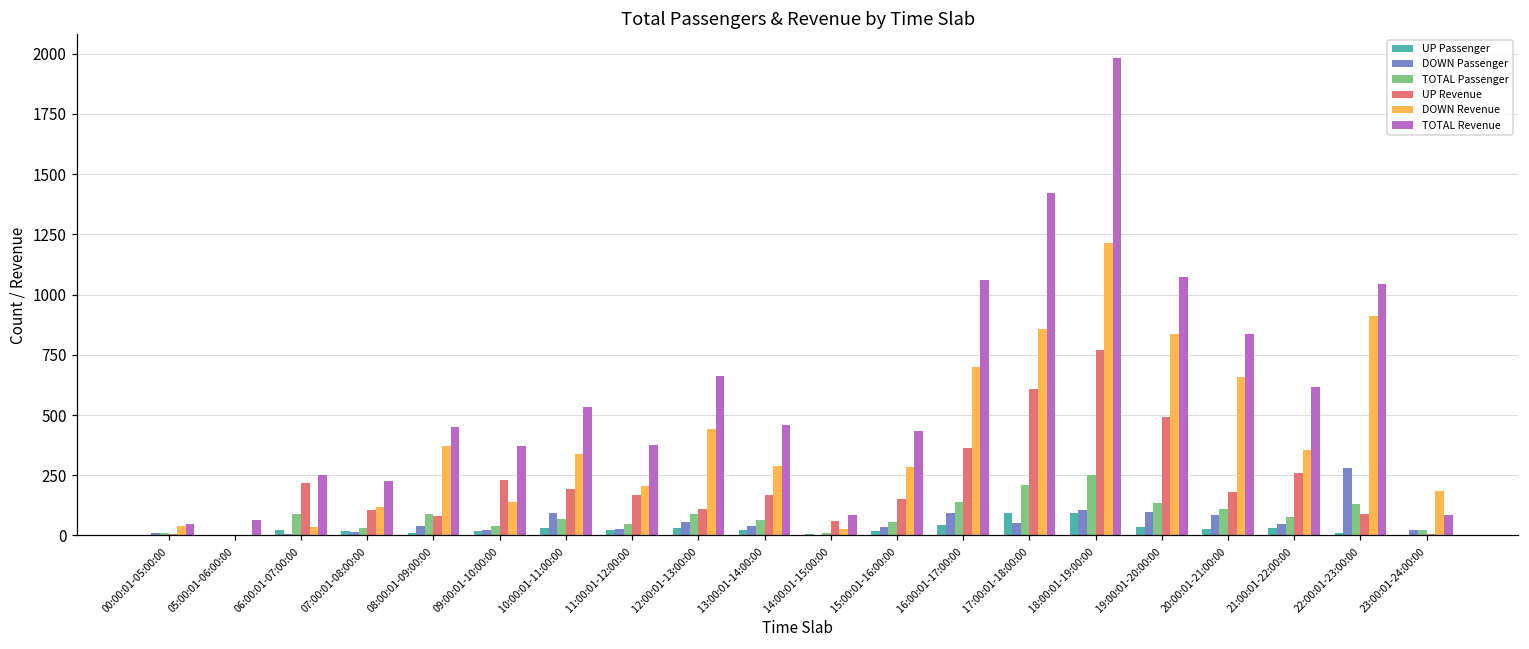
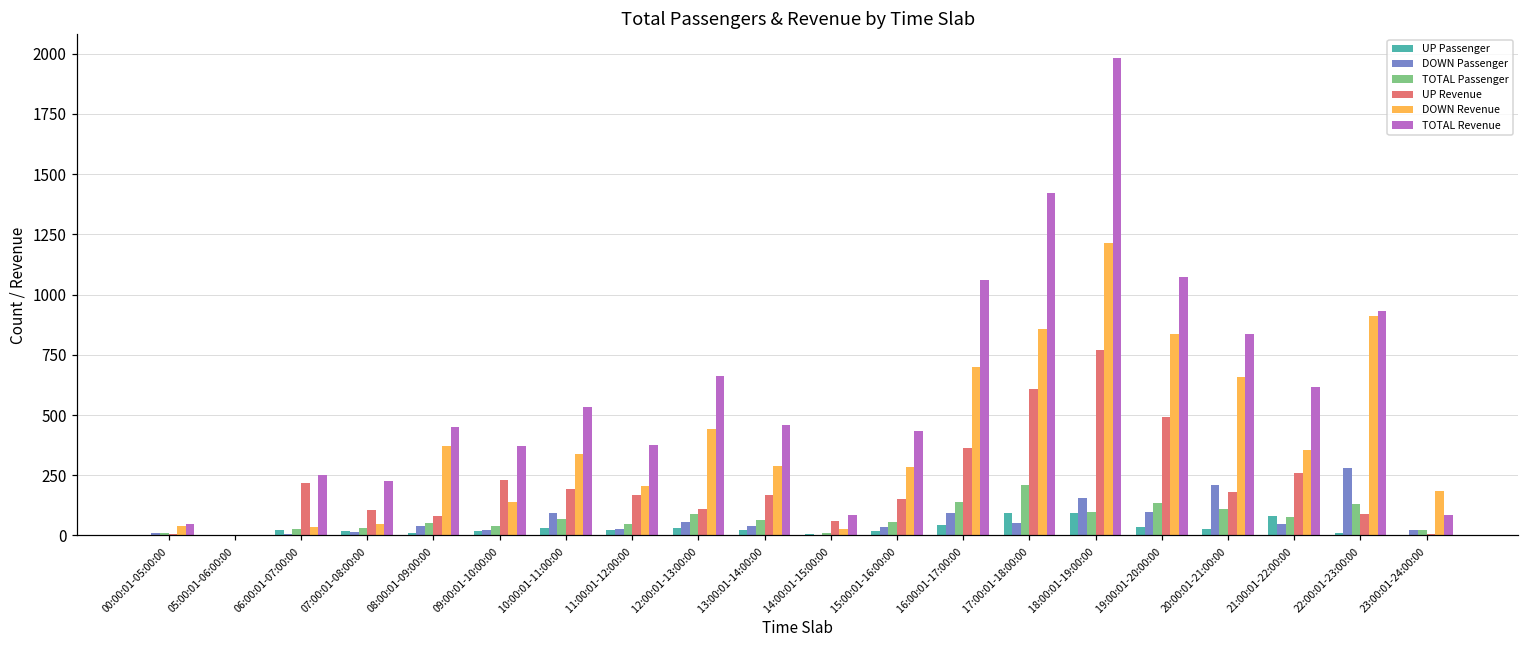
  {
    "UP Passenger": {
      "05:00:01-06:00:00": 0,
      "06:00:01-07:00:00": 20,
      "07:00:01-08:00:00": 20,
      "09:00:01-10:00:00": 20,
      "10:00:01-11:00:00": 30,
      "11:00:01-12:00:00": 20,
      "12:00:01-13:00:00": 30,
      "13:00:01-14:00:00": 20,
      "15:00:01-16:00:00": 20,
      "16:00:01-17:00:00": 40,
      "17:00:01-18:00:00": 90,
      "18:00:01-19:00:00": 90,
      "19:00:01-20:00:00": 40,
      "20:00:01-21:00:00": 30,
-     "21:00:01-22:00:00": 30
+     "21:00:01-22:00:00": 80
    },
    "DOWN Passenger": {
      "05:00:01-06:00:00": 0,
      "07:00:01-08:00:00": 20,
      "08:00:01-09:00:00": 40,
      "09:00:01-10:00:00": 20,
      "10:00:01-11:00:00": 90,
      "11:00:01-12:00:00": 30,
      "12:00:01-13:00:00": 60,
      "13:00:01-14:00:00": 40,
      "15:00:01-16:00:00": 40,
      "16:00:01-17:00:00": 90,
      "17:00:01-18:00:00": 50,
-     "18:00:01-19:00:00": 110,
+     "18:00:01-19:00:00": 160,
      "19:00:01-20:00:00": 100,
-     "20:00:01-21:00:00": 90,
+     "20:00:01-21:00:00": 210,
      "21:00:01-22:00:00": 50,
      "22:00:01-23:00:00": 280,
      "23:00:01-24:00:00": 20
    },
    "TOTAL Passenger": {
      "00:00:01-05:00:00": 10,
      "05:00:01-06:00:00": 0,
-     "06:00:01-07:00:00": 90,
+     "06:00:01-07:00:00": 30,
      "07:00:01-08:00:00": 30,
-     "08:00:01-09:00:00": 90,
+     "08:00:01-09:00:00": 50,
      "09:00:01-10:00:00": 40,
      "10:00:01-11:00:00": 70,
      "11:00:01-12:00:00": 50,
      "12:00:01-13:00:00": 90,
      "13:00:01-14:00:00": 60,
      "15:00:01-16:00:00": 60,
      "16:00:01-17:00:00": 140,
      "17:00:01-18:00:00": 210,
-     "18:00:01-19:00:00": 250,
+     "18:00:01-19:00:00": 100,
      "19:00:01-20:00:00": 140,
      "20:00:01-21:00:00": 110,
      "21:00:01-22:00:00": 80,
      "22:00:01-23:00:00": 130,
      "23:00:01-24:00:00": 20
    },
    "UP Revenue": {
      "05:00:01-06:00:00": 0,
      "06:00:01-07:00:00": 220,
      "07:00:01-08:00:00": 110,
      "08:00:01-09:00:00": 80,
      "09:00:01-10:00:00": 230,
      "10:00:01-11:00:00": 190,
      "11:00:01-12:00:00": 170,
      "12:00:01-13:00:00": 110,
      "13:00:01-14:00:00": 170,
      "14:00:01-15:00:00": 60,
      "15:00:01-16:00:00": 150,
      "16:00:01-17:00:00": 360,
      "17:00:01-18:00:00": 610,
      "18:00:01-19:00:00": 770,
      "19:00:01-20:00:00": 490,
      "20:00:01-21:00:00": 180,
      "21:00:01-22:00:00": 260,
      "22:00:01-23:00:00": 90
    },
    "DOWN Revenue": {
      "00:00:01-05:00:00": 40,
      "05:00:01-06:00:00": 0,
      "06:00:01-07:00:00": 30,
-     "07:00:01-08:00:00": 120,
+     "07:00:01-08:00:00": 50,
      "08:00:01-09:00:00": 370,
      "09:00:01-10:00:00": 140,
      "10:00:01-11:00:00": 340,
      "11:00:01-12:00:00": 210,
      "12:00:01-13:00:00": 440,
      "13:00:01-14:00:00": 290,
      "14:00:01-15:00:00": 30,
      "15:00:01-16:00:00": 280,
      "16:00:01-17:00:00": 700,
      "17:00:01-18:00:00": 860,
      "18:00:01-19:00:00": 1210,
      "19:00:01-20:00:00": 840,
      "20:00:01-21:00:00": 660,
      "21:00:01-22:00:00": 360,
      "22:00:01-23:00:00": 910,
      "23:00:01-24:00:00": 180
    },
    "TOTAL Revenue": {
      "00:00:01-05:00:00": 50,
-     "05:00:01-06:00:00": 60,
+     "05:00:01-06:00:00": 0,
      "06:00:01-07:00:00": 250,
      "07:00:01-08:00:00": 230,
      "08:00:01-09:00:00": 450,
      "09:00:01-10:00:00": 370,
      "10:00:01-11:00:00": 530,
      "11:00:01-12:00:00": 380,
      "12:00:01-13:00:00": 660,
      "13:00:01-14:00:00": 460,
      "14:00:01-15:00:00": 90,
      "15:00:01-16:00:00": 430,
      "16:00:01-17:00:00": 1060,
      "17:00:01-18:00:00": 1420,
      "18:00:01-19:00:00": 1980,
      "19:00:01-20:00:00": 1070,
      "20:00:01-21:00:00": 840,
      "21:00:01-22:00:00": 620,
-     "22:00:01-23:00:00": 1040,
+     "22:00:01-23:00:00": 930,
      "23:00:01-24:00:00": 80
    }
  }
